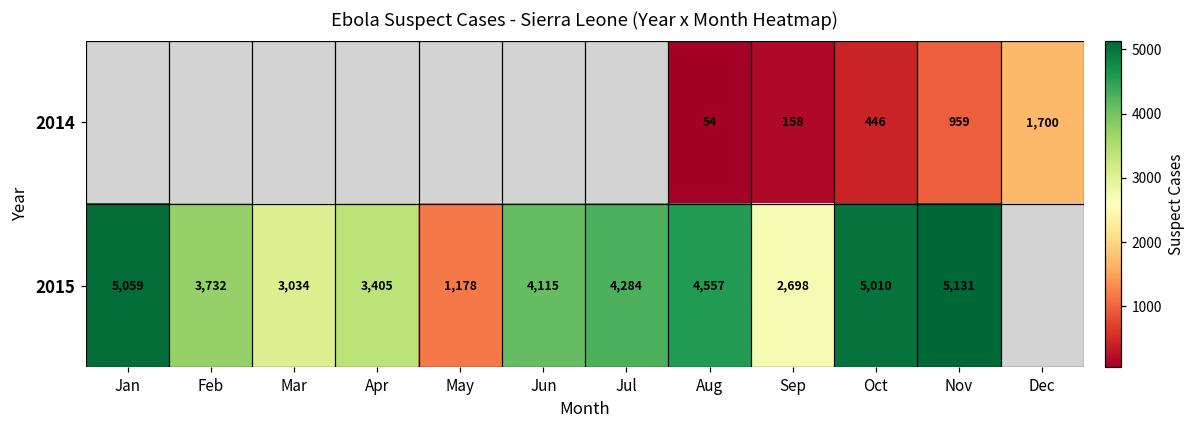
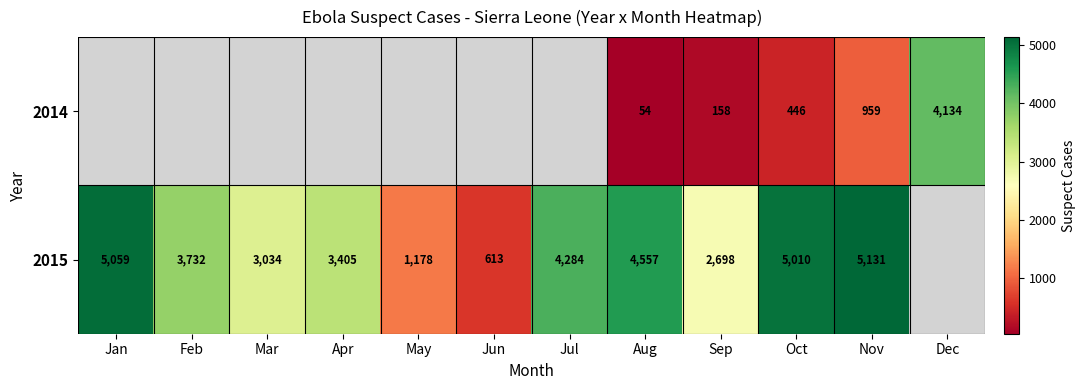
  {
    "2014": {
      "Aug": "54",
      "Sep": "158",
      "Oct": "446",
      "Nov": "959",
-     "Dec": "1,700"
+     "Dec": "4,134"
    },
    "2015": {
      "Jan": "5,059",
      "Feb": "3,732",
      "Mar": "3,034",
      "Apr": "3,405",
      "May": "1,178",
-     "Jun": "4,115",
+     "Jun": "613",
      "Jul": "4,284",
      "Aug": "4,557",
      "Sep": "2,698",
      "Oct": "5,010",
      "Nov": "5,131"
    }
  }
